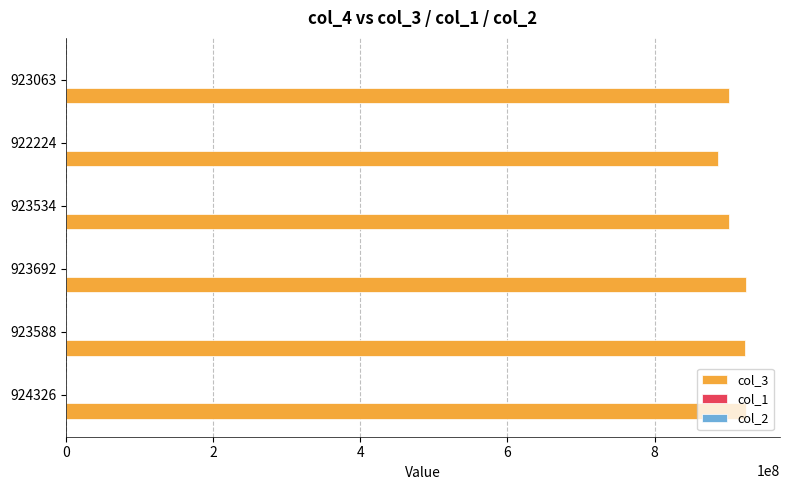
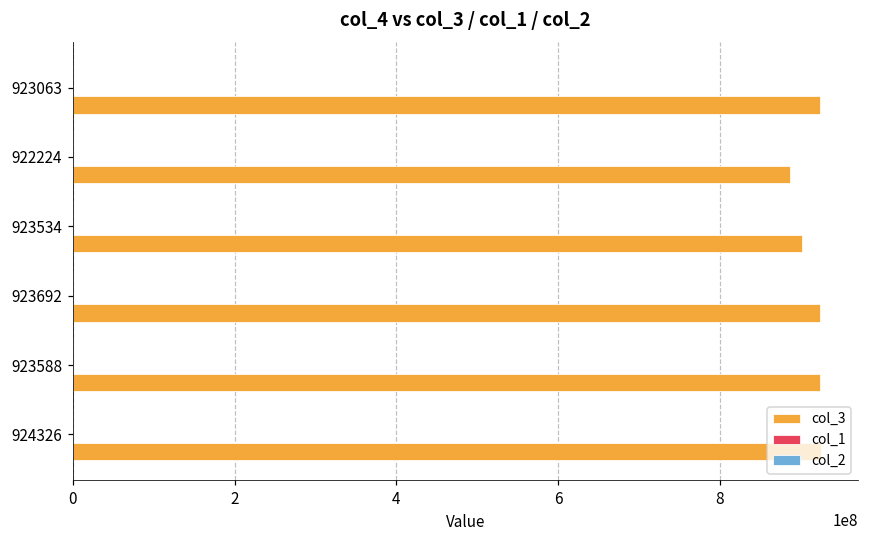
  {
    "col_3": {
-     "923063": 900000000,
+     "923063": 920000000,
      "922224": 890000000,
      "923534": 900000000,
      "923692": 920000000,
      "923588": 920000000
    }
  }
